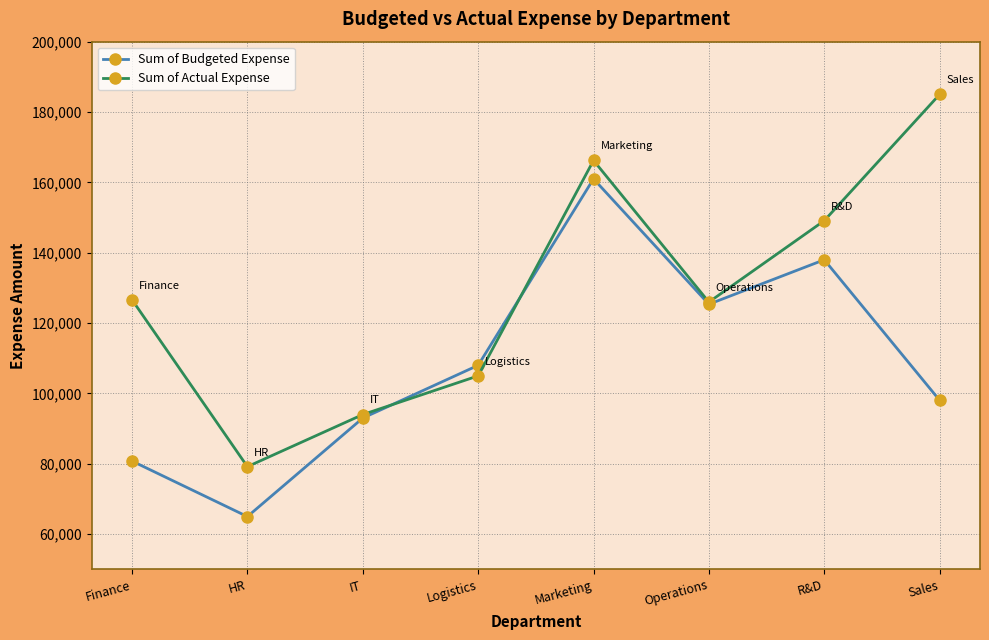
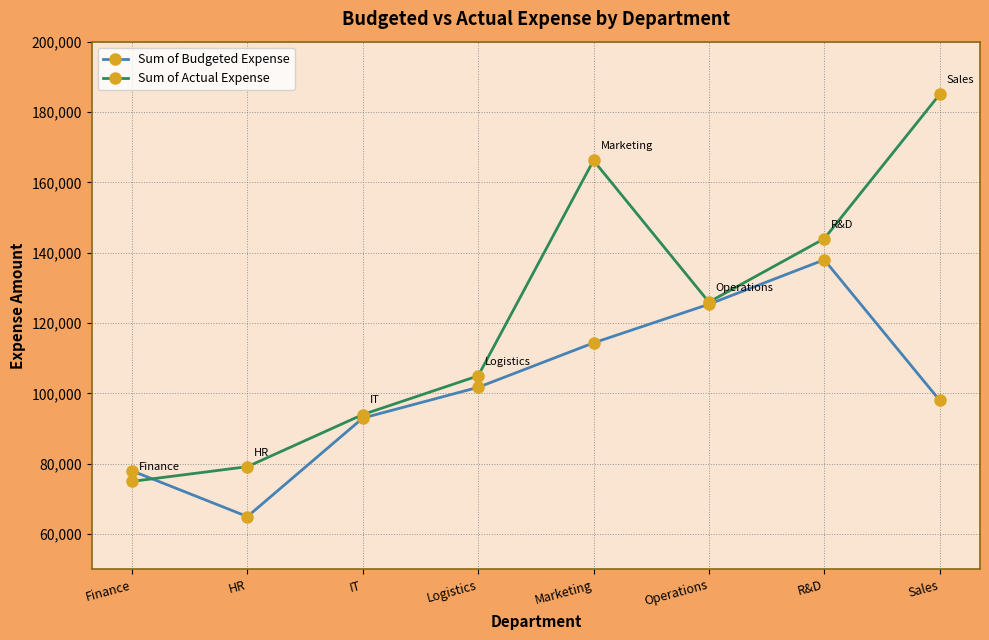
  {
    "Sum of Budgeted Expense": {
-     "Finance": "81,000",
+     "Finance": "78,000",
      "HR": "65,000",
      "IT": "93,000",
-     "Logistics": "108,000",
-     "Marketing": "161,000",
+     "Logistics": "102,000",
+     "Marketing": "114,000",
      "R&D": "138,000",
      "Sales": "98,000"
    },
    "Sum of Actual Expense": {
-     "Finance": "127,000",
+     "Finance": "75,000",
      "HR": "79,000",
      "IT": "94,000",
      "Logistics": "105,000",
      "Marketing": "166,000",
-     "R&D": "149,000",
+     "R&D": "144,000",
      "Sales": "185,000"
    }
  }
